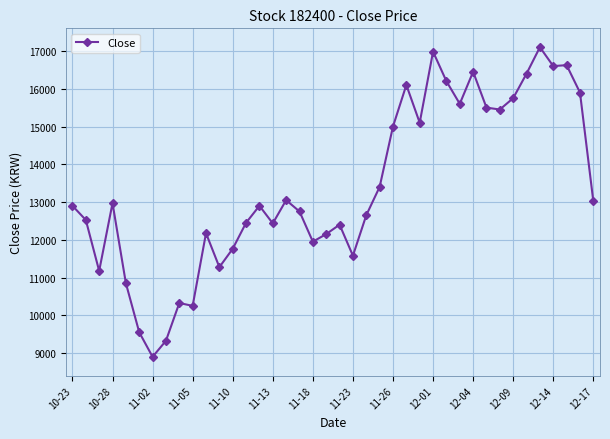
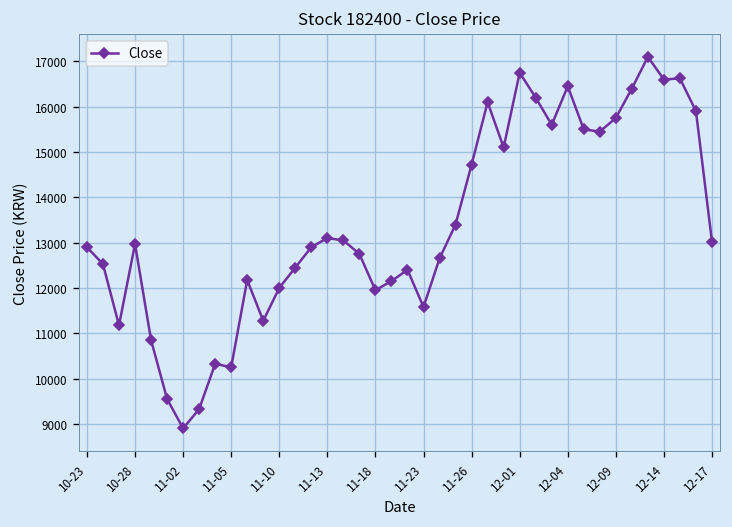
  {
    "10-23": 12900,
    "10-28": 13000,
    "11-02": 8900,
    "11-05": 10300,
-   "11-10": 11800,
-   "11-13": 12400,
+   "11-10": 12000,
+   "11-13": 13100,
    "11-18": 12000,
    "11-23": 11600,
-   "11-26": 15000,
-   "12-01": 17000,
+   "11-26": 14700,
+   "12-01": 16800,
    "12-04": 16500,
    "12-09": 15800,
    "12-14": 16600,
    "12-17": 13000
  }
